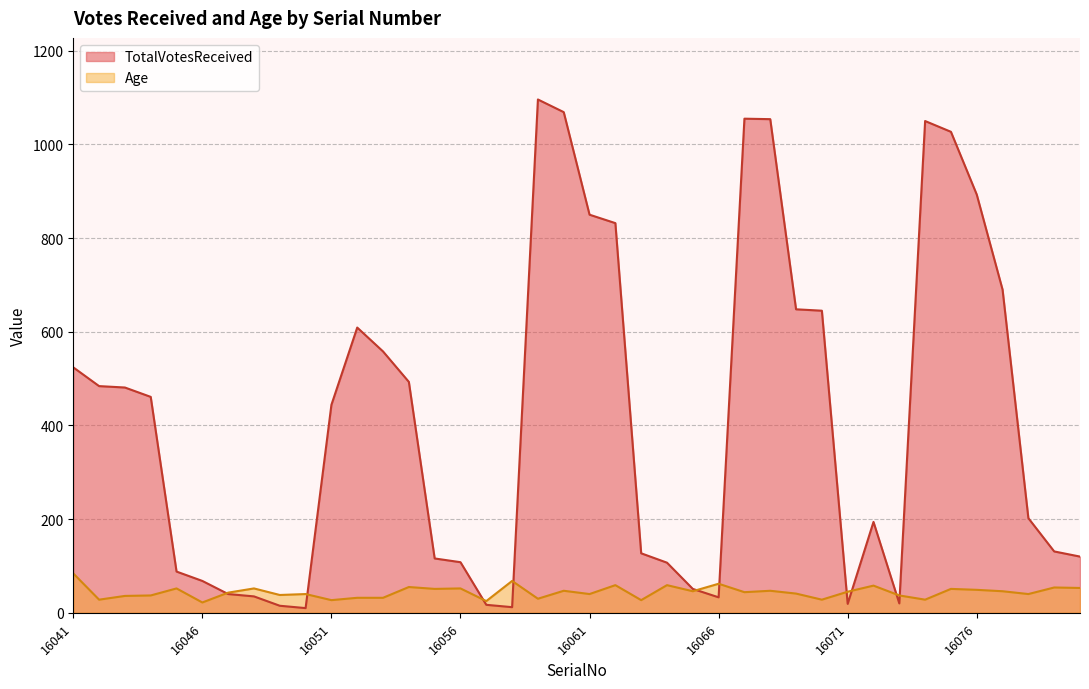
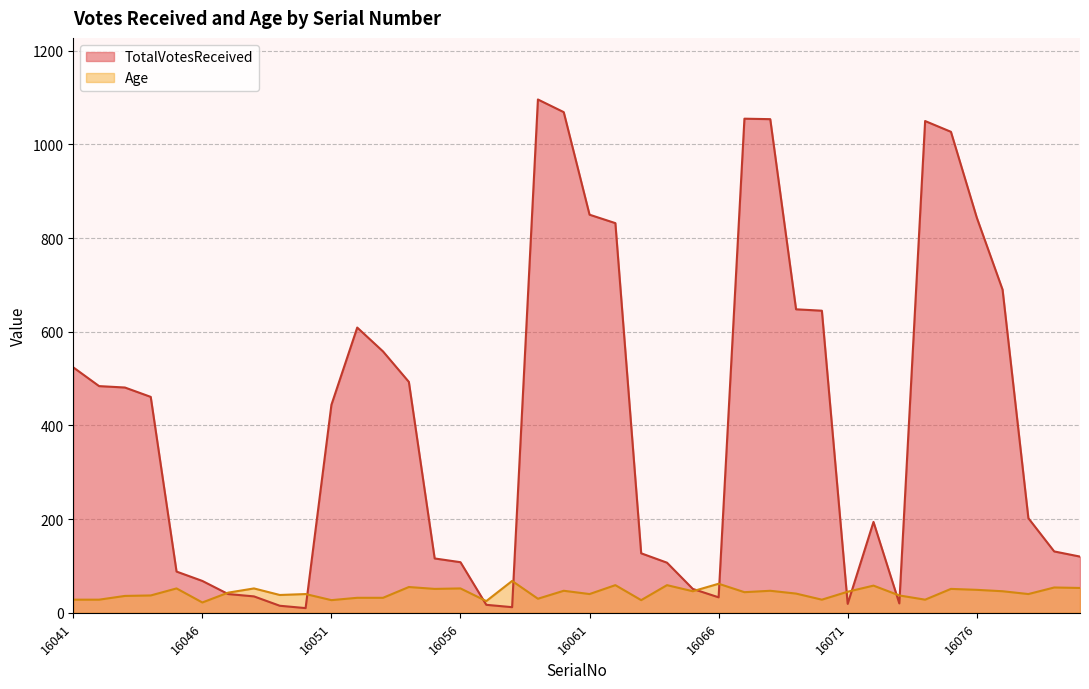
  {
    "TotalVotesReceived": {
      "16041": 520,
      "16046": 70,
      "16051": 440,
      "16056": 110,
      "16061": 850,
      "16066": 30,
      "16071": 20,
-     "16076": 890
+     "16076": 840
    },
    "Age": {
-     "16041": 80,
+     "16041": 30,
      "16046": 20,
      "16051": 30,
      "16056": 50,
      "16061": 40,
      "16066": 60,
      "16071": 50,
      "16076": 50
    }
  }
